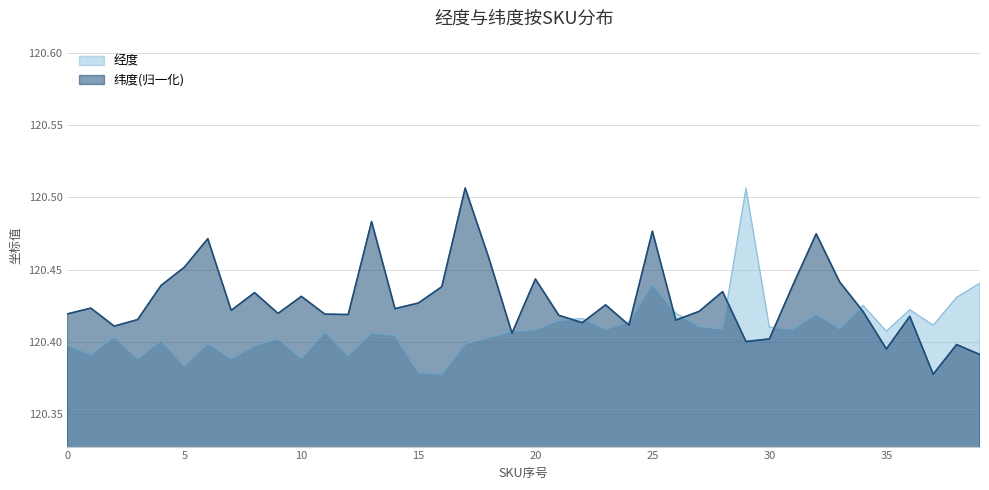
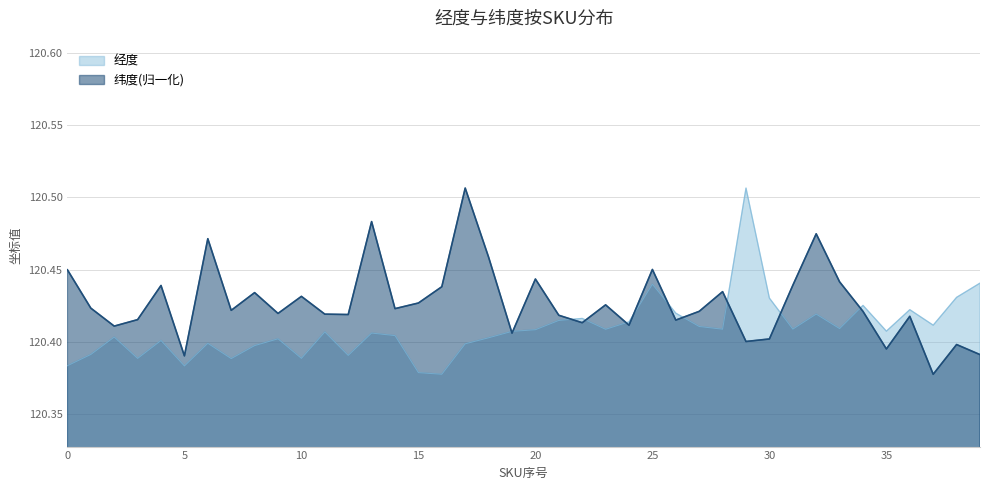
  {
    "经度": {
-     "0": 120.398,
+     "0": 120.384,
      "5": 120.383,
      "10": 120.389,
      "15": 120.379,
      "20": 120.408,
      "25": 120.440,
-     "30": 120.410,
+     "30": 120.430,
      "35": 120.407
    },
    "纬度(归一化)": {
-     "0": 120.419,
-     "5": 120.452,
+     "0": 120.450,
+     "5": 120.390,
      "10": 120.432,
      "15": 120.427,
      "20": 120.444,
-     "25": 120.477,
+     "25": 120.450,
      "30": 120.402,
      "35": 120.395
    }
  }
